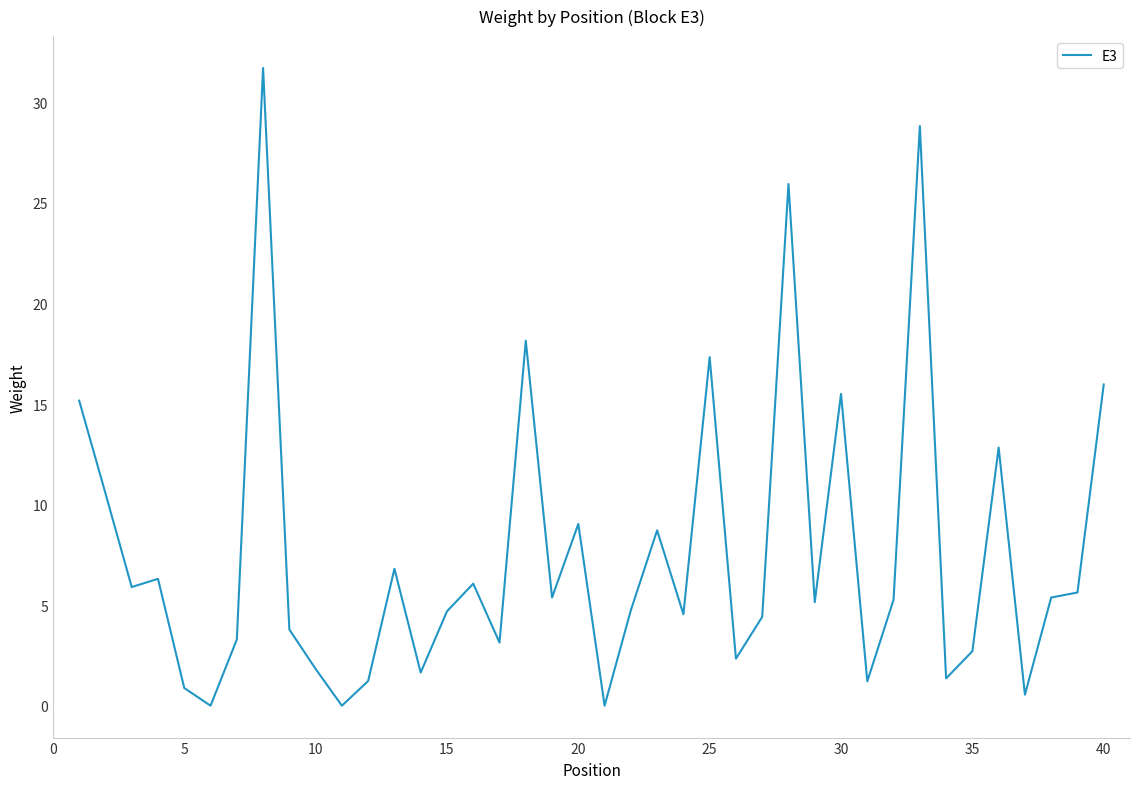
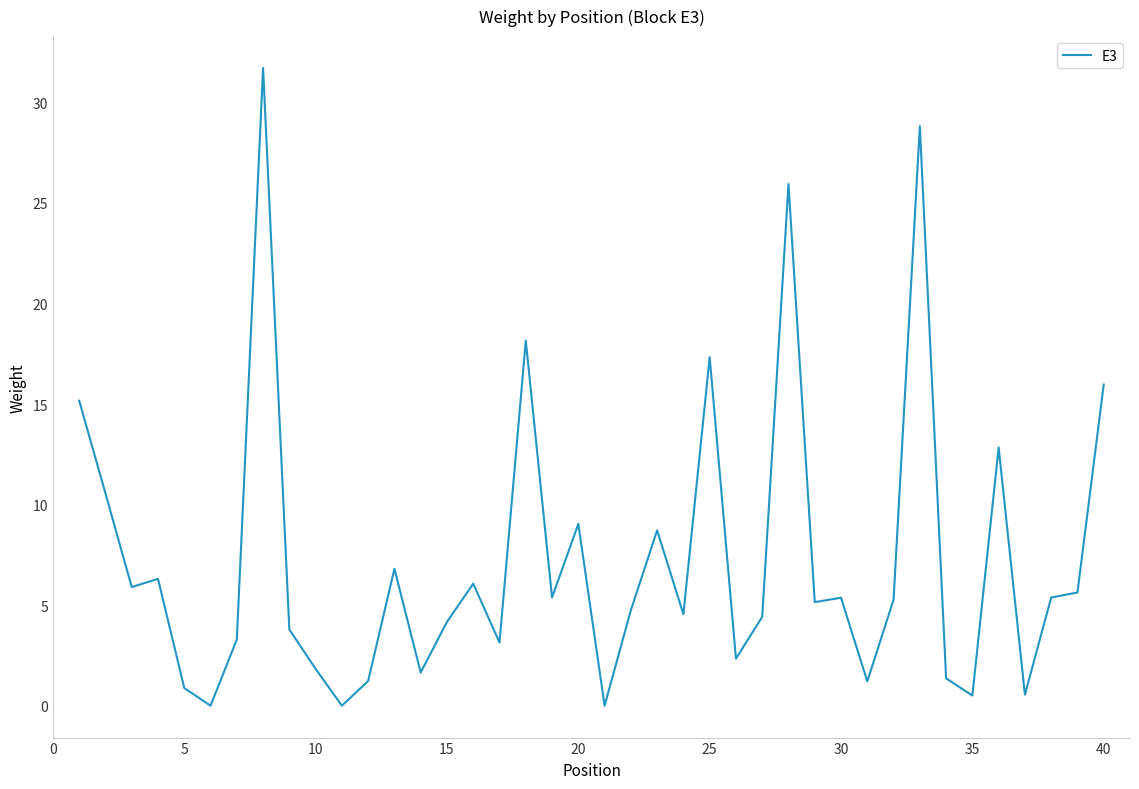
  {
    "5": 0.9,
    "10": 1.8,
-   "15": 4.7,
+   "15": 4.2,
    "20": 9.0,
    "25": 17.3,
-   "30": 15.5,
-   "35": 2.7,
+   "30": 5.4,
+   "35": 0.5,
    "40": 16.0
  }
